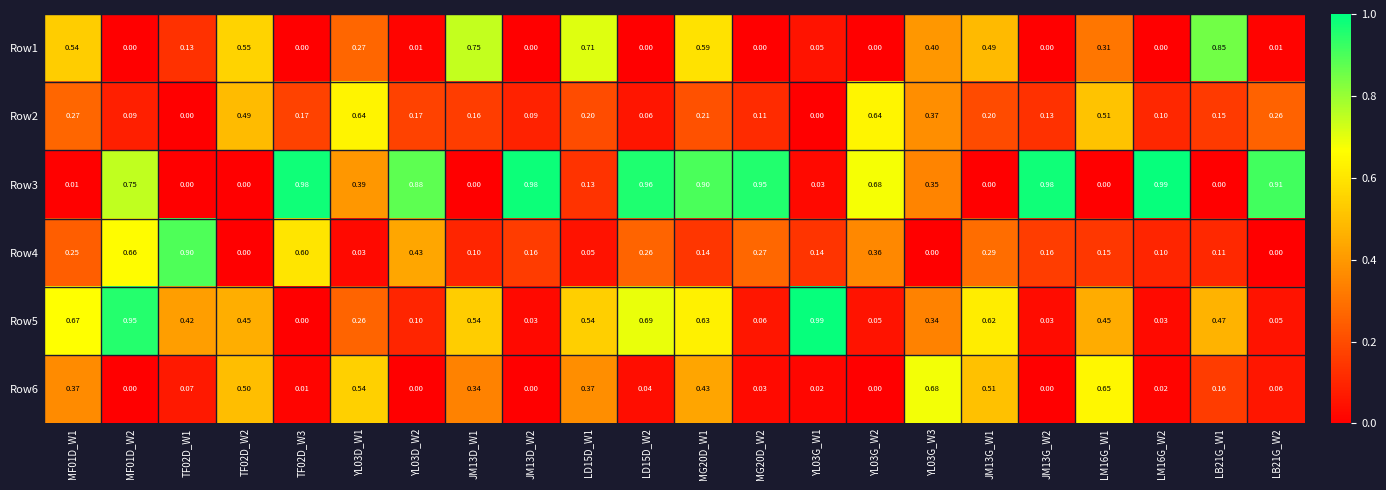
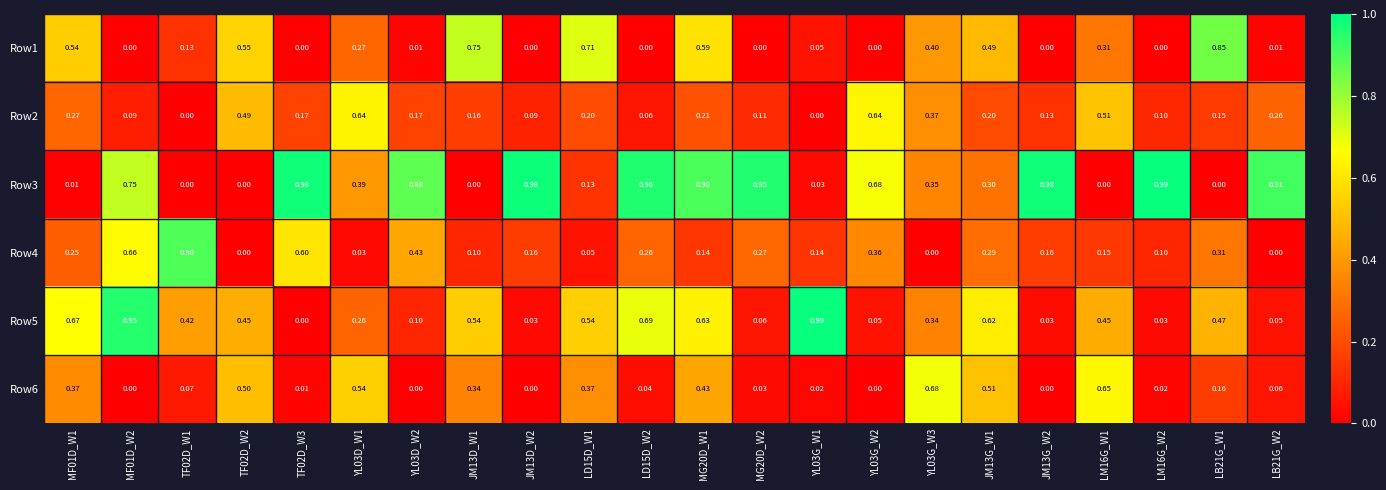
  {
    "Row1": {
      "MF01D_W1": 0.54,
      "MF01D_W2": 0.00,
      "TF02D_W1": 0.13,
      "TF02D_W2": 0.55,
      "TF02D_W3": 0.00,
      "YL03D_W1": 0.27,
      "YL03D_W2": 0.01,
      "JM13D_W1": 0.75,
      "JM13D_W2": 0.00,
      "LD15D_W1": 0.71,
      "LD15D_W2": 0.00,
      "MG20D_W1": 0.59,
      "MG20D_W2": 0.00,
      "YL03G_W1": 0.05,
      "YL03G_W2": 0.00,
      "YL03G_W3": 0.40,
      "JM13G_W1": 0.49,
      "JM13G_W2": 0.00,
      "LM16G_W1": 0.31,
      "LM16G_W2": 0.00,
      "LB21G_W1": 0.85,
      "LB21G_W2": 0.01
    },
    "Row2": {
      "MF01D_W1": 0.27,
      "MF01D_W2": 0.09,
      "TF02D_W1": 0.00,
      "TF02D_W2": 0.49,
      "TF02D_W3": 0.17,
      "YL03D_W1": 0.64,
      "YL03D_W2": 0.17,
      "JM13D_W1": 0.16,
      "JM13D_W2": 0.09,
      "LD15D_W1": 0.20,
      "LD15D_W2": 0.06,
      "MG20D_W1": 0.21,
      "MG20D_W2": 0.11,
      "YL03G_W1": 0.00,
      "YL03G_W2": 0.64,
      "YL03G_W3": 0.37,
      "JM13G_W1": 0.20,
      "JM13G_W2": 0.13,
      "LM16G_W1": 0.51,
      "LM16G_W2": 0.10,
      "LB21G_W1": 0.15,
      "LB21G_W2": 0.26
    },
    "Row3": {
      "MF01D_W1": 0.01,
      "MF01D_W2": 0.75,
      "TF02D_W1": 0.00,
      "TF02D_W2": 0.00,
      "TF02D_W3": 0.98,
      "YL03D_W1": 0.39,
      "YL03D_W2": 0.88,
      "JM13D_W1": 0.00,
      "JM13D_W2": 0.98,
      "LD15D_W1": 0.13,
      "LD15D_W2": 0.96,
      "MG20D_W1": 0.90,
      "MG20D_W2": 0.95,
      "YL03G_W1": 0.03,
      "YL03G_W2": 0.68,
      "YL03G_W3": 0.35,
-     "JM13G_W1": 0.00,
+     "JM13G_W1": 0.30,
      "JM13G_W2": 0.98,
      "LM16G_W1": 0.00,
      "LM16G_W2": 0.99,
      "LB21G_W1": 0.00,
      "LB21G_W2": 0.91
    },
    "Row4": {
      "MF01D_W1": 0.25,
      "MF01D_W2": 0.66,
      "TF02D_W1": 0.90,
      "TF02D_W2": 0.00,
      "TF02D_W3": 0.60,
      "YL03D_W1": 0.03,
      "YL03D_W2": 0.43,
      "JM13D_W1": 0.10,
      "JM13D_W2": 0.16,
      "LD15D_W1": 0.05,
      "LD15D_W2": 0.26,
      "MG20D_W1": 0.14,
      "MG20D_W2": 0.27,
      "YL03G_W1": 0.14,
      "YL03G_W2": 0.36,
      "YL03G_W3": 0.00,
      "JM13G_W1": 0.29,
      "JM13G_W2": 0.16,
      "LM16G_W1": 0.15,
      "LM16G_W2": 0.10,
-     "LB21G_W1": 0.11,
+     "LB21G_W1": 0.31,
      "LB21G_W2": 0.00
    },
    "Row5": {
      "MF01D_W1": 0.67,
      "MF01D_W2": 0.95,
      "TF02D_W1": 0.42,
      "TF02D_W2": 0.45,
      "TF02D_W3": 0.00,
      "YL03D_W1": 0.26,
      "YL03D_W2": 0.10,
      "JM13D_W1": 0.54,
      "JM13D_W2": 0.03,
      "LD15D_W1": 0.54,
      "LD15D_W2": 0.69,
      "MG20D_W1": 0.63,
      "MG20D_W2": 0.06,
      "YL03G_W1": 0.99,
      "YL03G_W2": 0.05,
      "YL03G_W3": 0.34,
      "JM13G_W1": 0.62,
      "JM13G_W2": 0.03,
      "LM16G_W1": 0.45,
      "LM16G_W2": 0.03,
      "LB21G_W1": 0.47,
      "LB21G_W2": 0.05
    },
    "Row6": {
      "MF01D_W1": 0.37,
      "MF01D_W2": 0.00,
      "TF02D_W1": 0.07,
      "TF02D_W2": 0.50,
      "TF02D_W3": 0.01,
      "YL03D_W1": 0.54,
      "YL03D_W2": 0.00,
      "JM13D_W1": 0.34,
      "JM13D_W2": 0.00,
      "LD15D_W1": 0.37,
      "LD15D_W2": 0.04,
      "MG20D_W1": 0.43,
      "MG20D_W2": 0.03,
      "YL03G_W1": 0.02,
      "YL03G_W2": 0.00,
      "YL03G_W3": 0.68,
      "JM13G_W1": 0.51,
      "JM13G_W2": 0.00,
      "LM16G_W1": 0.65,
      "LM16G_W2": 0.02,
      "LB21G_W1": 0.16,
      "LB21G_W2": 0.06
    }
  }
